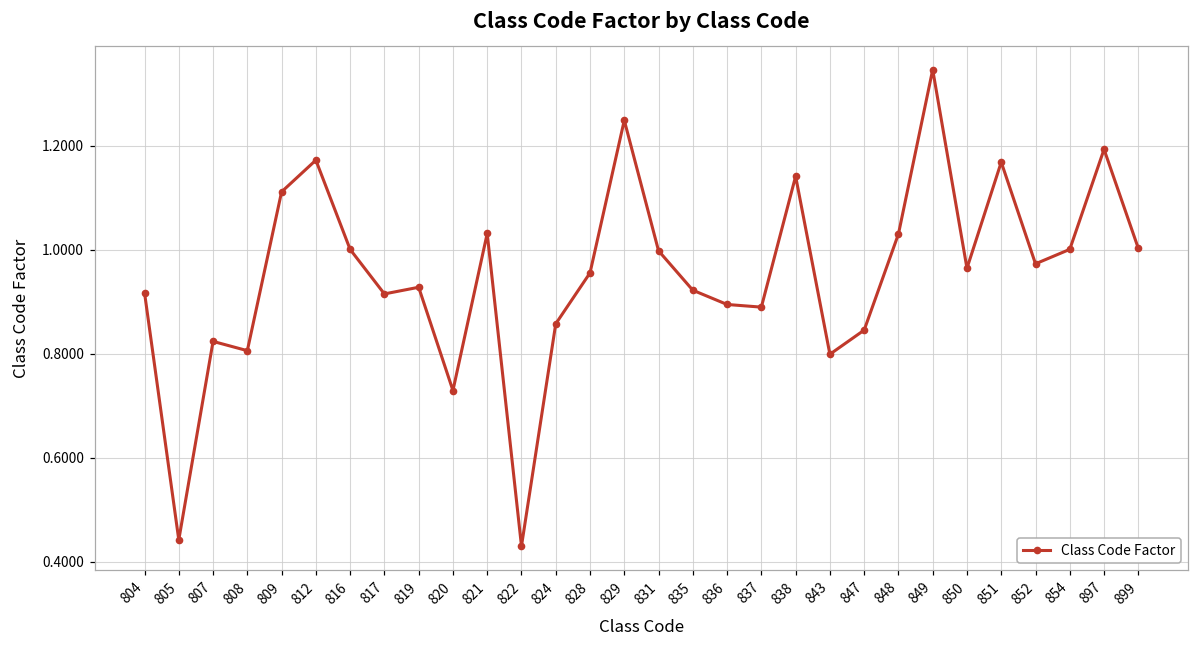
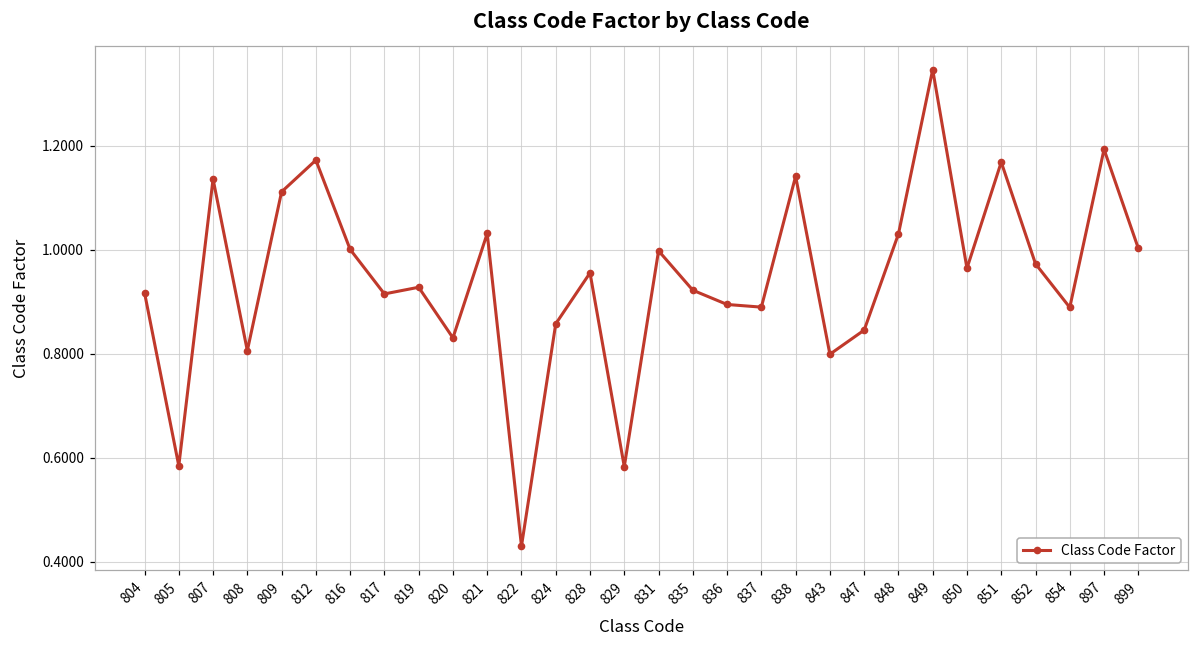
  {
    "804": 0.92,
-   "805": 0.44,
-   "807": 0.82,
+   "805": 0.58,
+   "807": 1.14,
    "808": 0.81,
    "809": 1.11,
    "812": 1.17,
    "816": 1.00,
    "817": 0.91,
    "819": 0.93,
-   "820": 0.73,
+   "820": 0.83,
    "821": 1.03,
    "822": 0.43,
    "824": 0.86,
    "828": 0.96,
-   "829": 1.25,
+   "829": 0.58,
    "831": 1.00,
    "835": 0.92,
    "836": 0.89,
    "837": 0.89,
    "838": 1.14,
    "843": 0.80,
    "847": 0.85,
    "848": 1.03,
    "849": 1.35,
    "850": 0.96,
    "851": 1.17,
    "852": 0.97,
-   "854": 1.00,
+   "854": 0.89,
    "897": 1.19,
    "899": 1.00
  }
